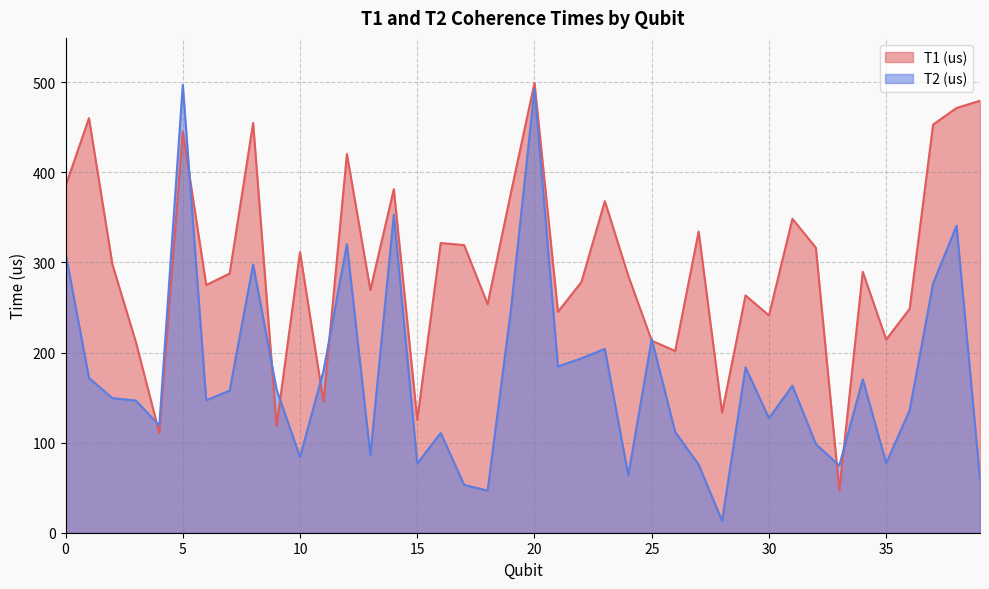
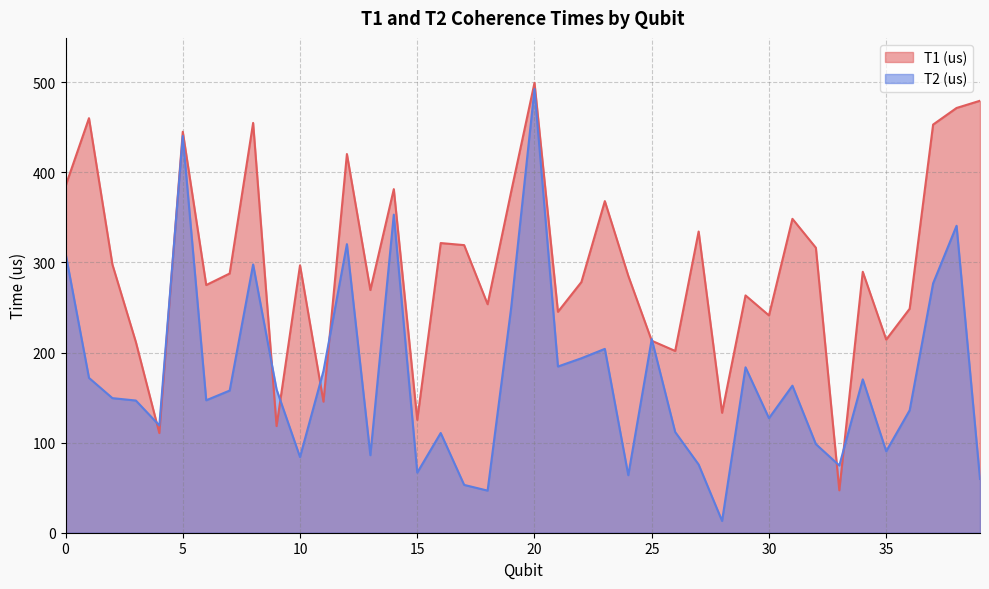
  {
    "T1 (us)": {
      "0": 380,
      "5": 450,
-     "10": 310,
+     "10": 300,
      "15": 130,
      "20": 500,
      "30": 240,
      "35": 210
    },
    "T2 (us)": {
      "0": 310,
-     "5": 500,
+     "5": 440,
      "10": 80,
-     "15": 80,
+     "15": 70,
      "20": 490,
      "30": 130,
-     "35": 80
+     "35": 90
    }
  }
